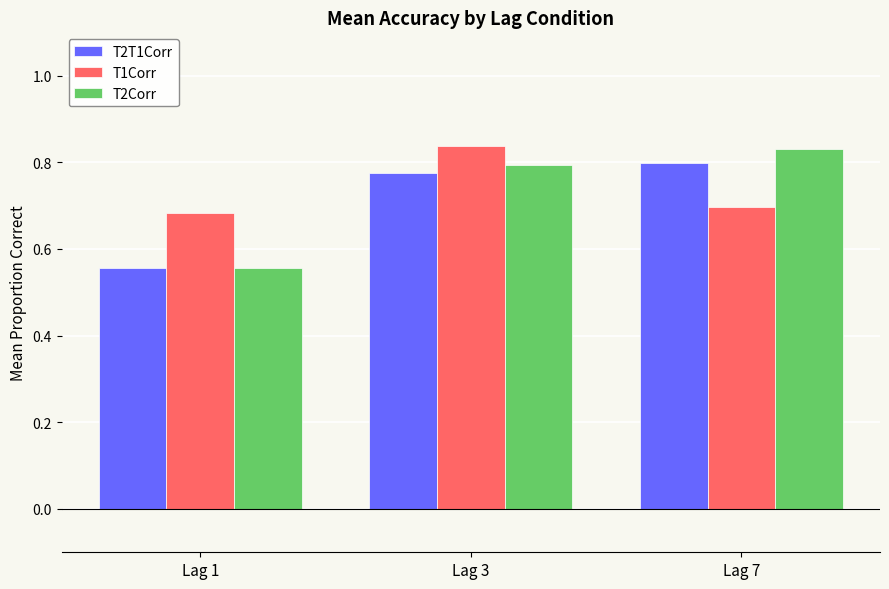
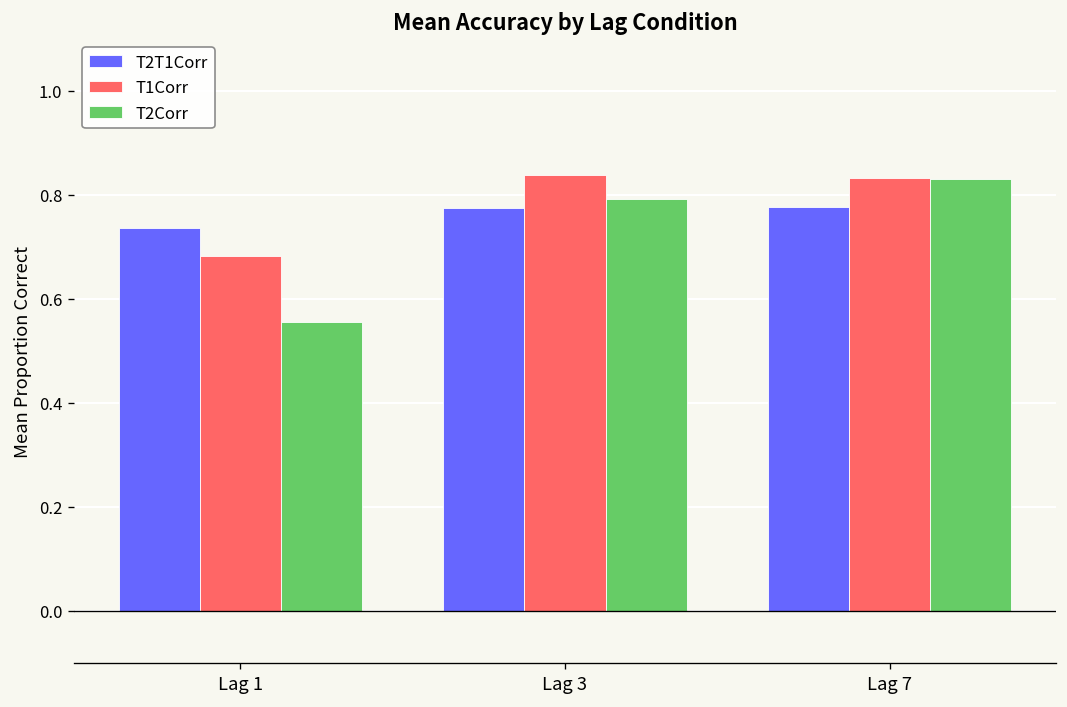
  {
    "T2T1Corr": {
-     "Lag 1": 0.56,
+     "Lag 1": 0.74,
      "Lag 3": 0.77,
-     "Lag 7": 0.80
+     "Lag 7": 0.78
    },
    "T1Corr": {
      "Lag 1": 0.68,
      "Lag 3": 0.84,
-     "Lag 7": 0.70
+     "Lag 7": 0.83
    },
    "T2Corr": {
      "Lag 1": 0.56,
      "Lag 3": 0.79,
      "Lag 7": 0.83
    }
  }
